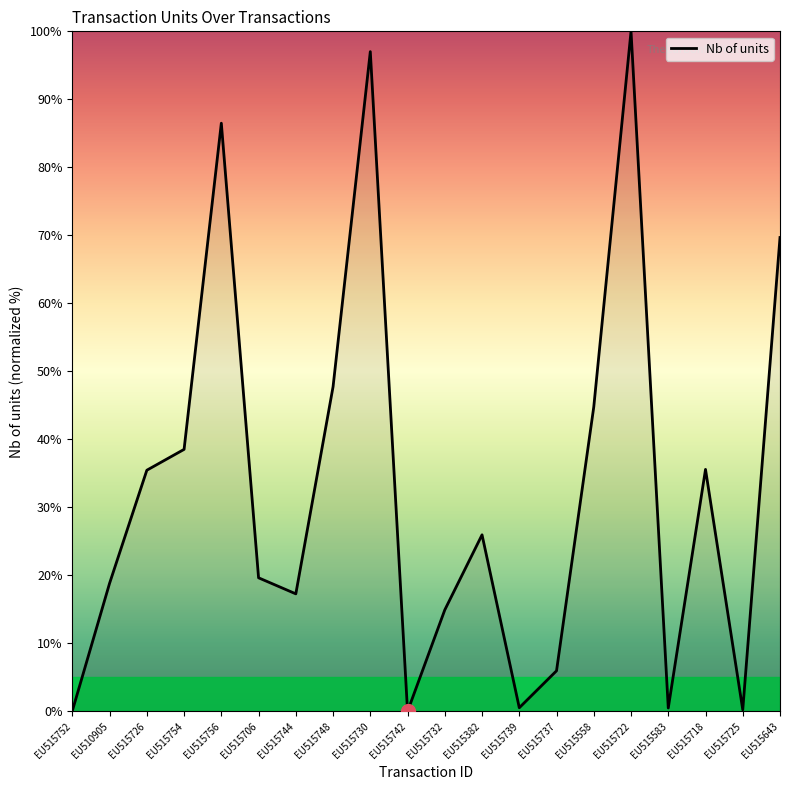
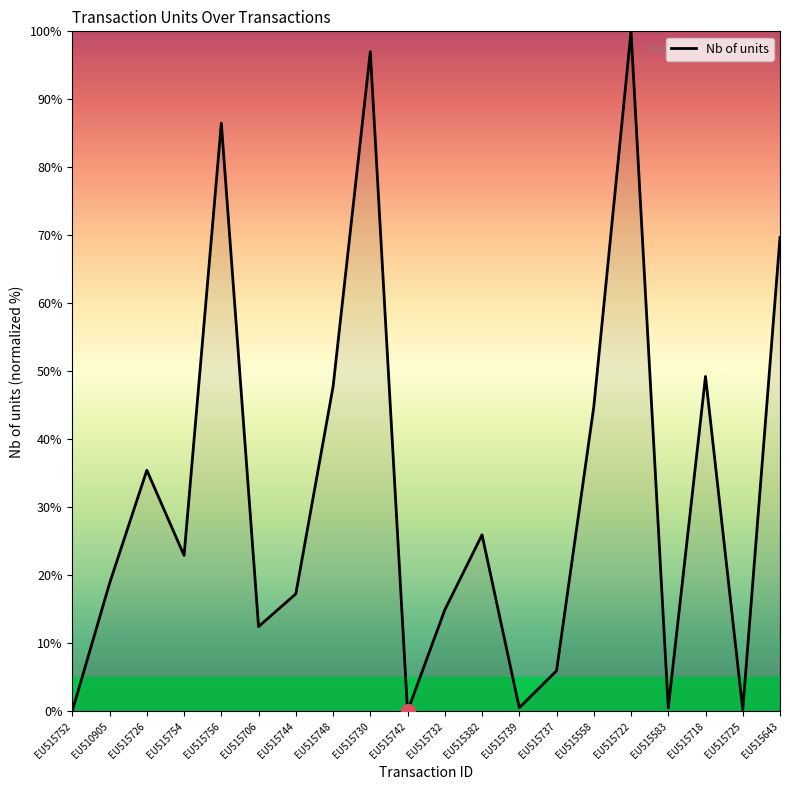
  {
    "Nb of units": {
      "EU510905": "19%",
      "EU515726": "35%",
-     "EU515754": "39%",
+     "EU515754": "23%",
      "EU515756": "86%",
-     "EU515706": "20%",
+     "EU515706": "12%",
      "EU515744": "17%",
      "EU515748": "48%",
      "EU515730": "97%",
      "EU515732": "15%",
      "EU515382": "26%",
      "EU515737": "6%",
      "EU515558": "45%",
      "EU515722": "100%",
-     "EU515718": "36%",
+     "EU515718": "49%",
      "EU515643": "70%"
    }
  }
